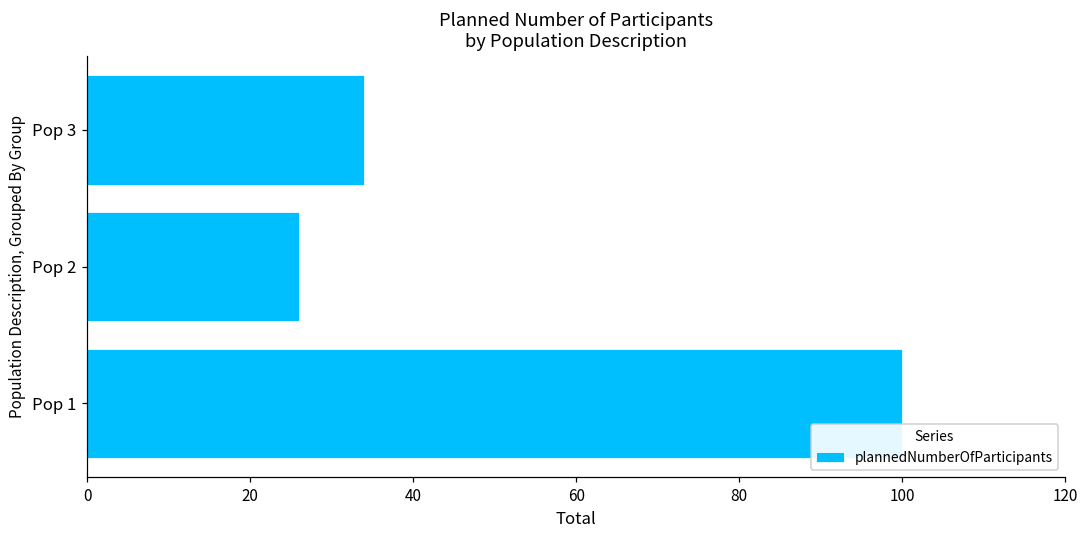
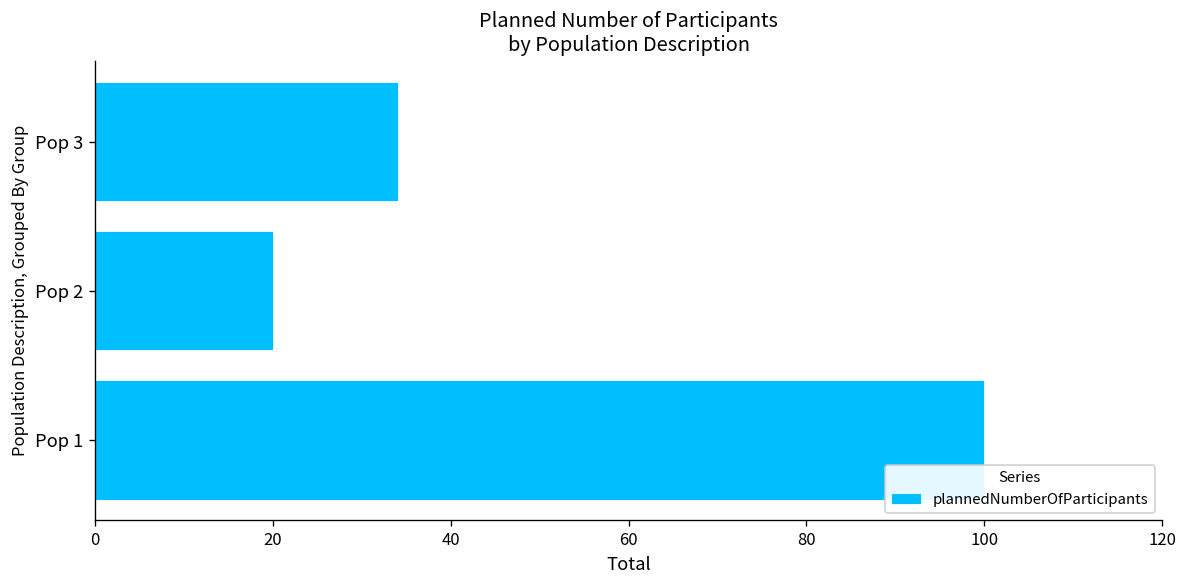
  {
    "Pop 3": 34,
-   "Pop 2": 26,
+   "Pop 2": 20,
    "Pop 1": 100
  }
